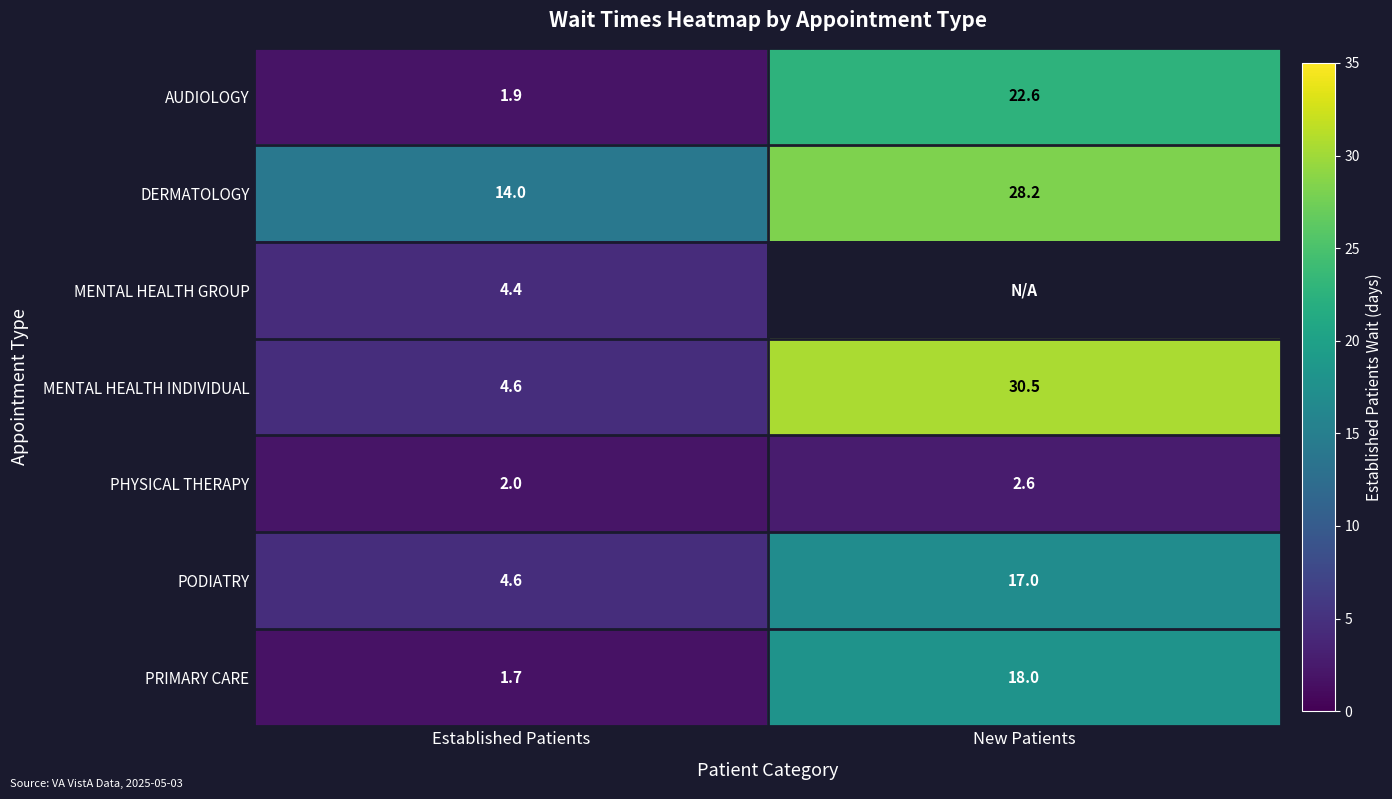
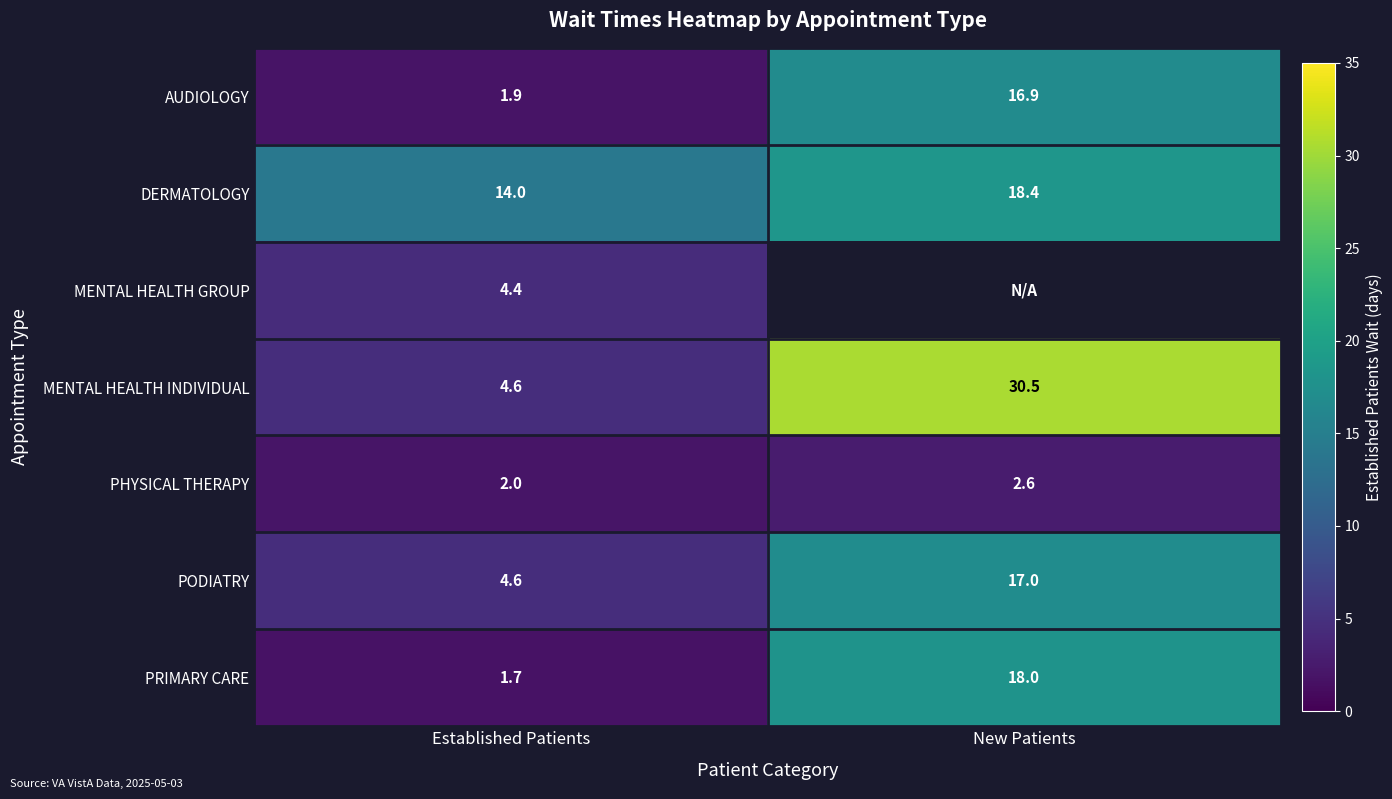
  {
    "AUDIOLOGY": {
      "Established Patients": 1.9,
-     "New Patients": 22.6
+     "New Patients": 16.9
    },
    "DERMATOLOGY": {
      "Established Patients": 14.0,
-     "New Patients": 28.2
+     "New Patients": 18.4
    },
    "MENTAL HEALTH GROUP": {
      "Established Patients": 4.4
    },
    "MENTAL HEALTH INDIVIDUAL": {
      "Established Patients": 4.6,
      "New Patients": 30.5
    },
    "PHYSICAL THERAPY": {
      "Established Patients": 2.0,
      "New Patients": 2.6
    },
    "PODIATRY": {
      "Established Patients": 4.6,
      "New Patients": 17.0
    },
    "PRIMARY CARE": {
      "Established Patients": 1.7,
      "New Patients": 18.0
    }
  }
